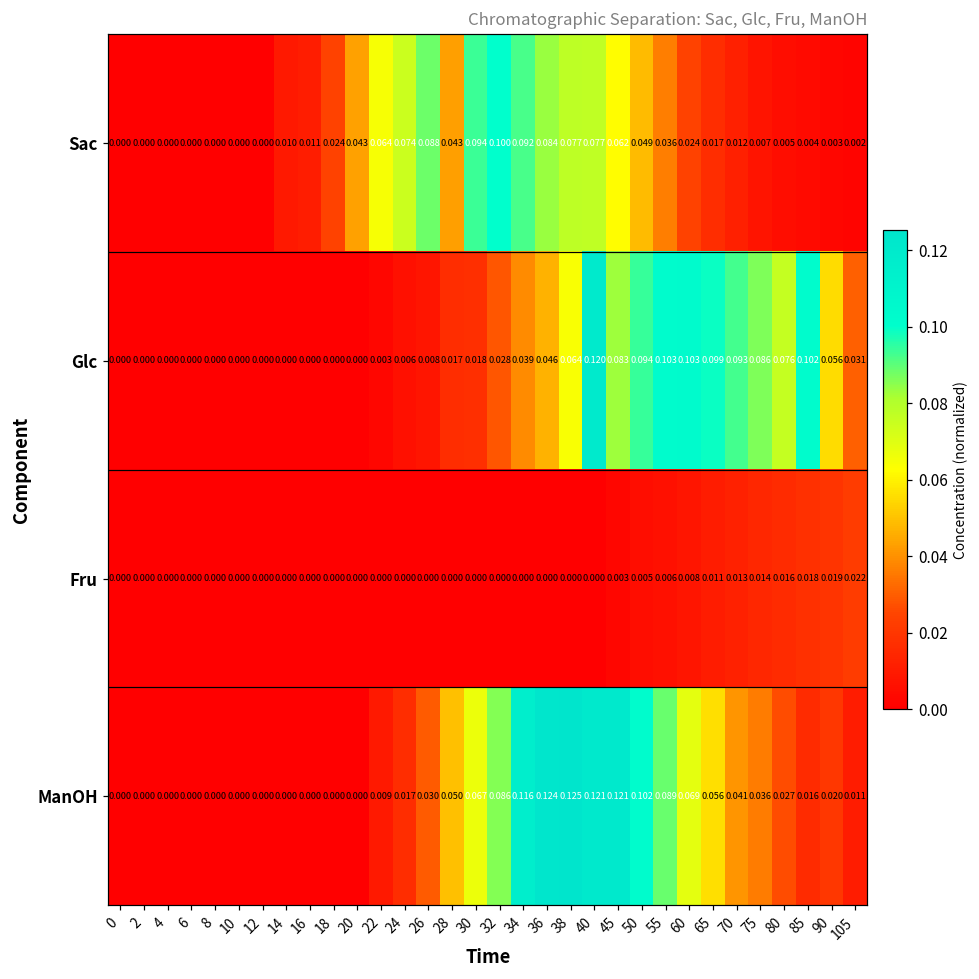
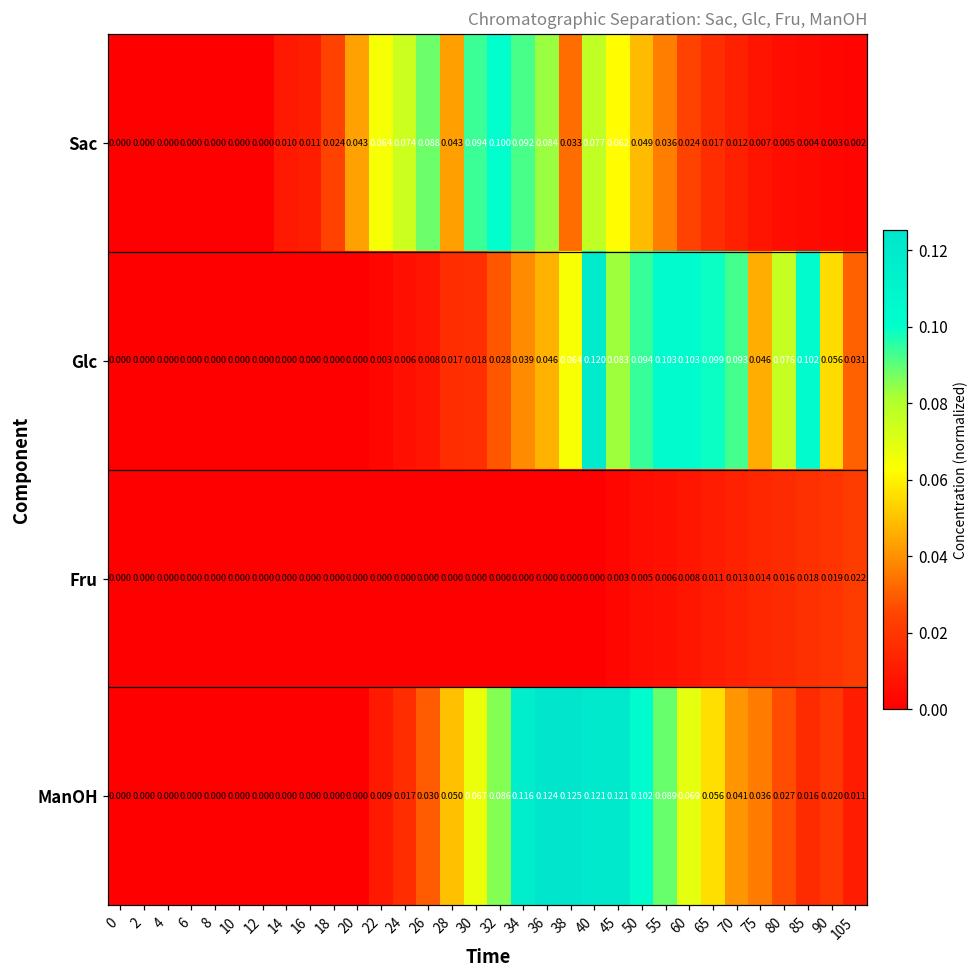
  {
    "Sac": {
      "0": 0.000,
      "2": 0.000,
      "4": 0.000,
      "6": 0.000,
      "8": 0.000,
      "10": 0.000,
      "12": 0.000,
      "14": 0.010,
      "16": 0.011,
      "18": 0.024,
      "20": 0.043,
      "22": 0.064,
      "24": 0.074,
      "26": 0.088,
      "28": 0.043,
      "30": 0.094,
      "32": 0.100,
      "34": 0.092,
      "36": 0.084,
-     "38": 0.077,
+     "38": 0.033,
      "40": 0.077,
      "45": 0.062,
      "50": 0.049,
      "55": 0.036,
      "60": 0.024,
      "65": 0.017,
      "70": 0.012,
      "75": 0.007,
      "80": 0.005,
      "85": 0.004,
      "90": 0.003,
      "105": 0.002
    },
    "Glc": {
      "0": 0.000,
      "2": 0.000,
      "4": 0.000,
      "6": 0.000,
      "8": 0.000,
      "10": 0.000,
      "12": 0.000,
      "14": 0.000,
      "16": 0.000,
      "18": 0.000,
      "20": 0.000,
      "22": 0.003,
      "24": 0.006,
      "26": 0.008,
      "28": 0.017,
      "30": 0.018,
      "32": 0.028,
      "34": 0.039,
      "36": 0.046,
      "38": 0.064,
      "40": 0.120,
      "45": 0.083,
      "50": 0.094,
      "55": 0.103,
      "60": 0.103,
      "65": 0.099,
      "70": 0.093,
-     "75": 0.086,
+     "75": 0.046,
      "80": 0.076,
      "85": 0.102,
      "90": 0.056,
      "105": 0.031
    },
    "Fru": {
      "0": 0.000,
      "2": 0.000,
      "4": 0.000,
      "6": 0.000,
      "8": 0.000,
      "10": 0.000,
      "12": 0.000,
      "14": 0.000,
      "16": 0.000,
      "18": 0.000,
      "20": 0.000,
      "22": 0.000,
      "24": 0.000,
      "26": 0.000,
      "28": 0.000,
      "30": 0.000,
      "32": 0.000,
      "34": 0.000,
      "36": 0.000,
      "38": 0.000,
      "40": 0.000,
      "45": 0.003,
      "50": 0.005,
      "55": 0.006,
      "60": 0.008,
      "65": 0.011,
      "70": 0.013,
      "75": 0.014,
      "80": 0.016,
      "85": 0.018,
      "90": 0.019,
      "105": 0.022
    },
    "ManOH": {
      "0": 0.000,
      "2": 0.000,
      "4": 0.000,
      "6": 0.000,
      "8": 0.000,
      "10": 0.000,
      "12": 0.000,
      "14": 0.000,
      "16": 0.000,
      "18": 0.000,
      "20": 0.000,
      "22": 0.009,
      "24": 0.017,
      "26": 0.030,
      "28": 0.050,
      "30": 0.067,
      "32": 0.086,
      "34": 0.116,
      "36": 0.124,
      "38": 0.125,
      "40": 0.121,
      "45": 0.121,
      "50": 0.102,
      "55": 0.089,
      "60": 0.069,
      "65": 0.056,
      "70": 0.041,
      "75": 0.036,
      "80": 0.027,
      "85": 0.016,
      "90": 0.020,
      "105": 0.011
    }
  }
